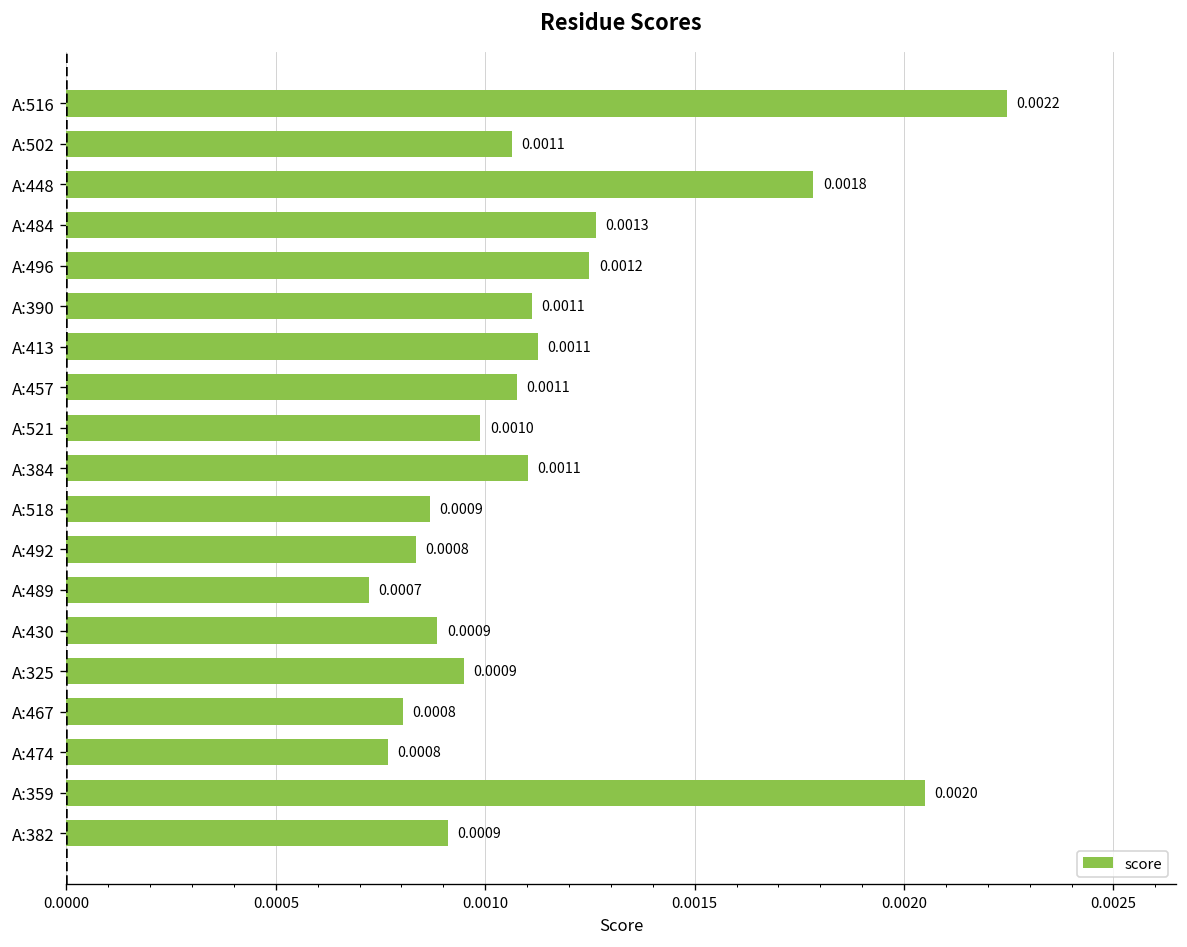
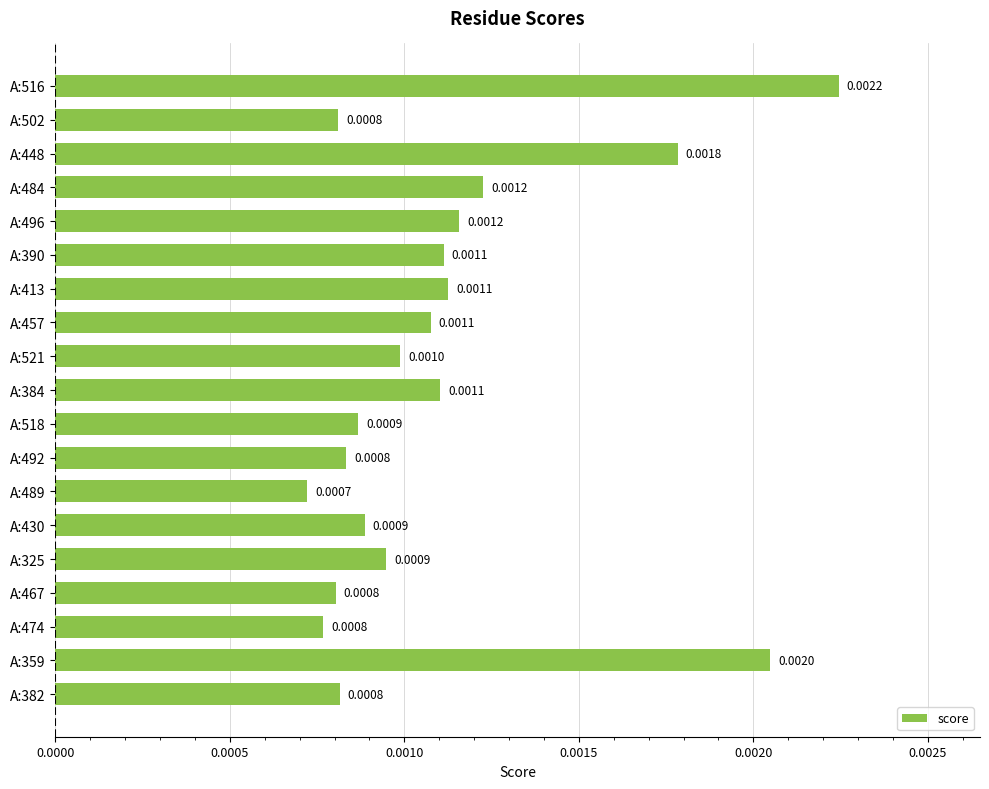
  {
    "A:516": 0.0022,
-   "A:502": 0.0011,
+   "A:502": 0.0008,
    "A:448": 0.0018,
-   "A:484": 0.0013,
-   "A:496": 0.00125,
+   "A:484": 0.0012,
+   "A:496": 0.00116,
    "A:390": 0.0011,
    "A:413": 0.0011,
    "A:457": 0.0011,
    "A:521": 0.0010,
    "A:384": 0.0011,
    "A:518": 0.0009,
    "A:492": 0.0008,
    "A:489": 0.0007,
    "A:430": 0.0009,
    "A:325": 0.0009,
    "A:467": 0.0008,
    "A:474": 0.0008,
    "A:359": 0.0020,
-   "A:382": 0.0009
+   "A:382": 0.0008
  }
